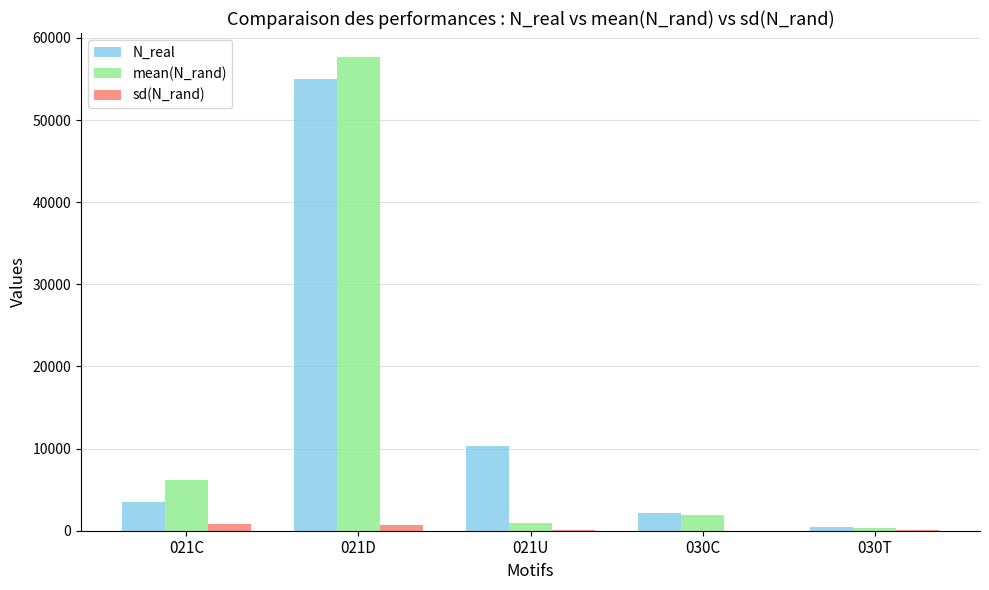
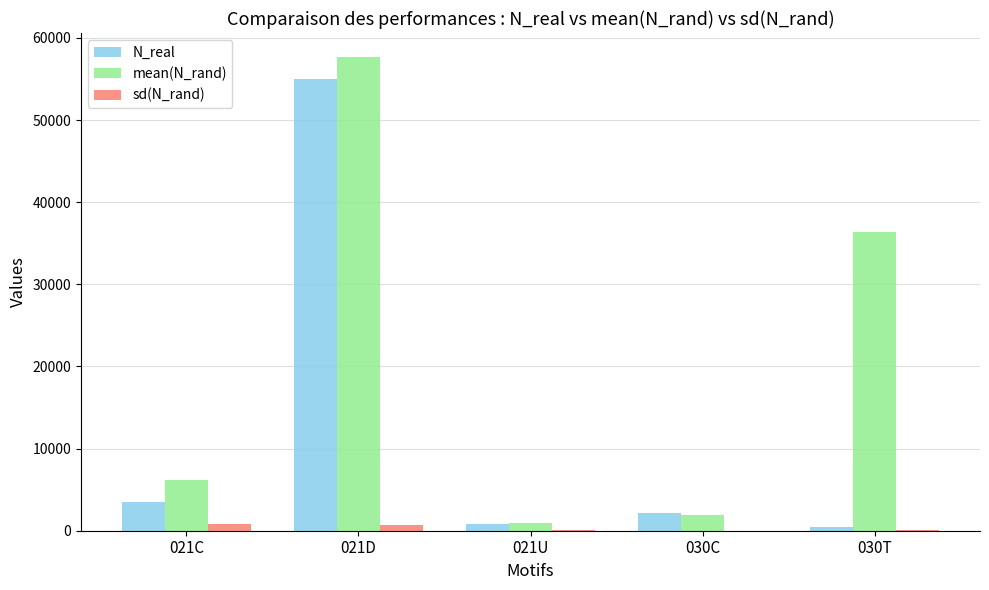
  {
    "N_real": {
      "021C": 4000,
      "021D": 55000,
-     "021U": 10000,
+     "021U": 1000,
      "030C": 2000,
      "030T": 0
    },
    "mean(N_rand)": {
      "021C": 6000,
      "021D": 58000,
      "021U": 1000,
      "030C": 2000,
-     "030T": 0
+     "030T": 36000
    },
    "sd(N_rand)": {
      "021C": 1000,
      "021D": 1000
    }
  }
